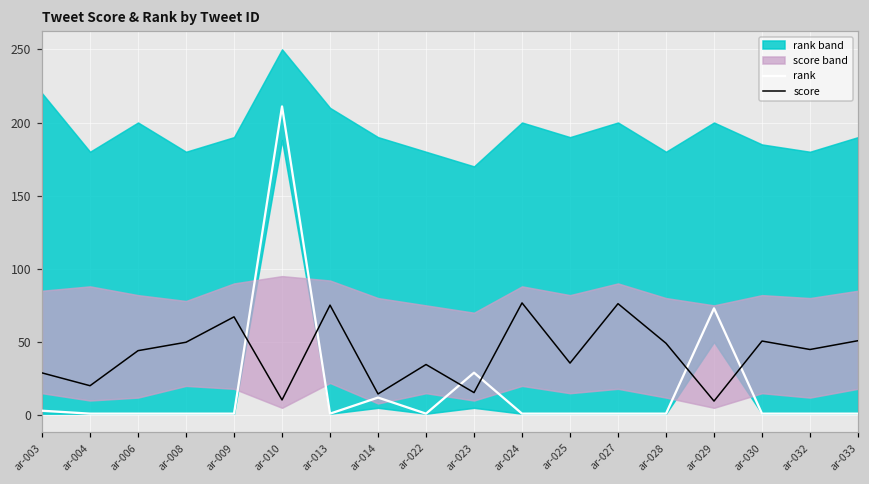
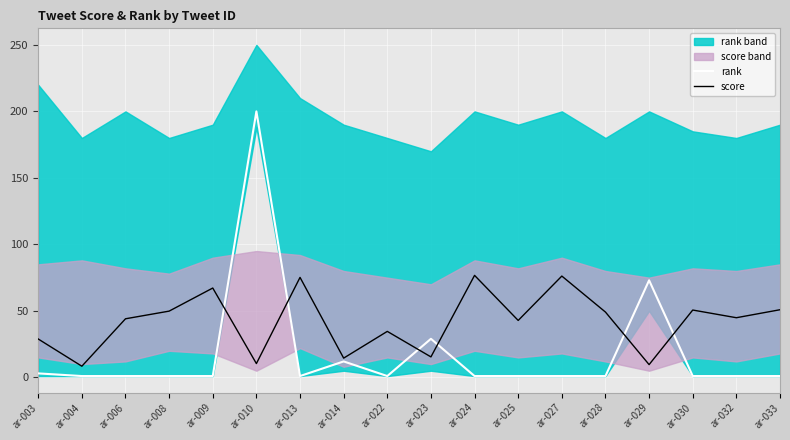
  {
    "rank": {
      "ar-003": 3,
      "ar-004": 1,
      "ar-006": 1,
      "ar-008": 1,
      "ar-009": 1,
-     "ar-010": 211,
+     "ar-010": 200,
      "ar-013": 1,
      "ar-014": 12,
      "ar-022": 1,
      "ar-023": 29,
      "ar-024": 1,
      "ar-025": 1,
      "ar-027": 1,
      "ar-028": 1,
      "ar-029": 73,
      "ar-030": 1,
      "ar-032": 1,
      "ar-033": 1
    },
    "score": {
      "ar-003": 29,
-     "ar-004": 20,
+     "ar-004": 8,
      "ar-006": 44,
      "ar-008": 50,
      "ar-009": 67,
      "ar-010": 10,
      "ar-013": 75,
      "ar-014": 14,
      "ar-022": 35,
      "ar-023": 15,
      "ar-024": 77,
-     "ar-025": 36,
+     "ar-025": 43,
      "ar-027": 76,
      "ar-028": 49,
      "ar-029": 10,
      "ar-030": 51,
      "ar-032": 45,
      "ar-033": 51
    }
  }
